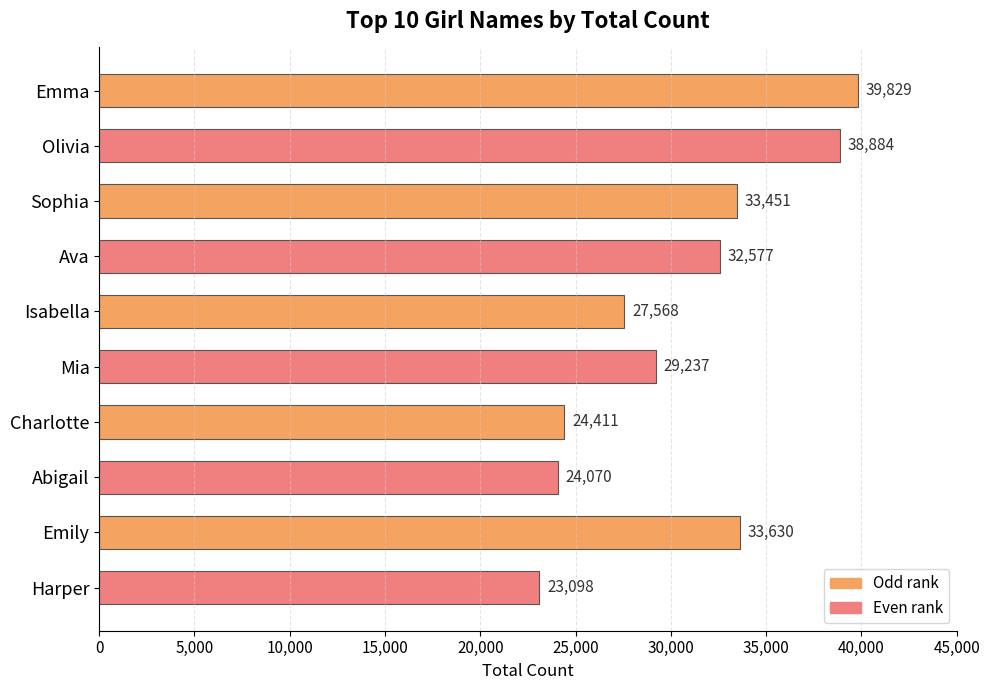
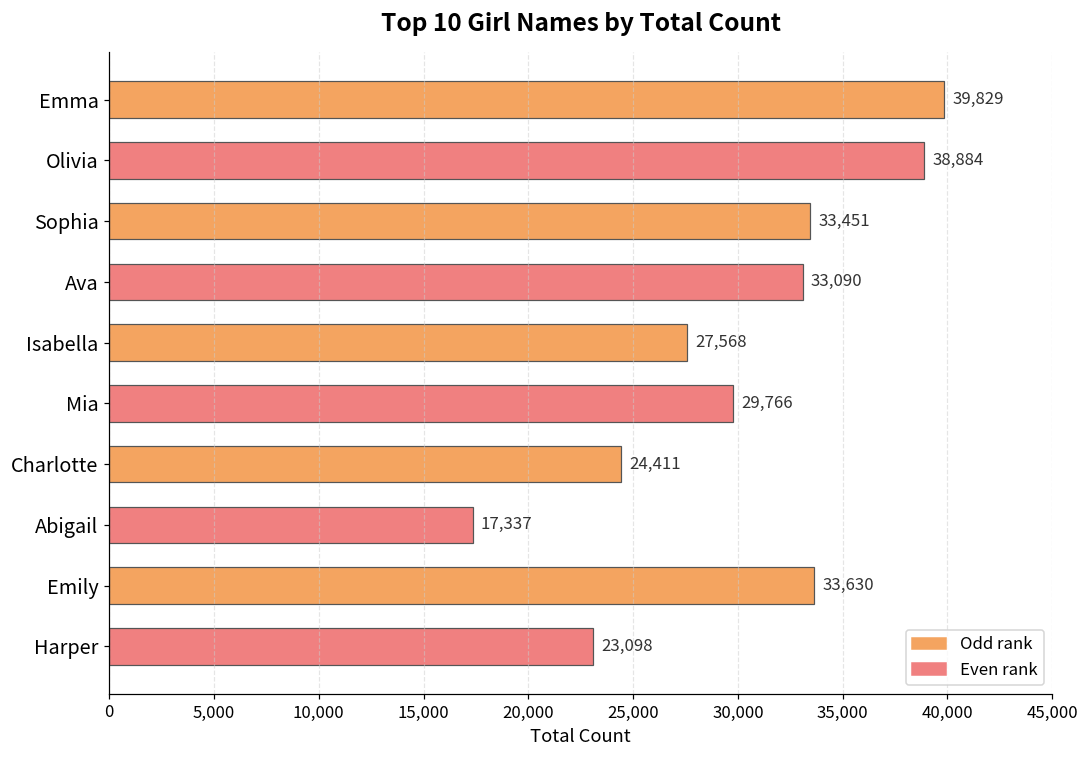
  {
    "Emma": "39,829",
    "Olivia": "38,884",
    "Sophia": "33,451",
-   "Ava": "32,577",
+   "Ava": "33,090",
    "Isabella": "27,568",
-   "Mia": "29,237",
+   "Mia": "29,766",
    "Charlotte": "24,411",
-   "Abigail": "24,070",
+   "Abigail": "17,337",
    "Emily": "33,630",
    "Harper": "23,098"
  }
